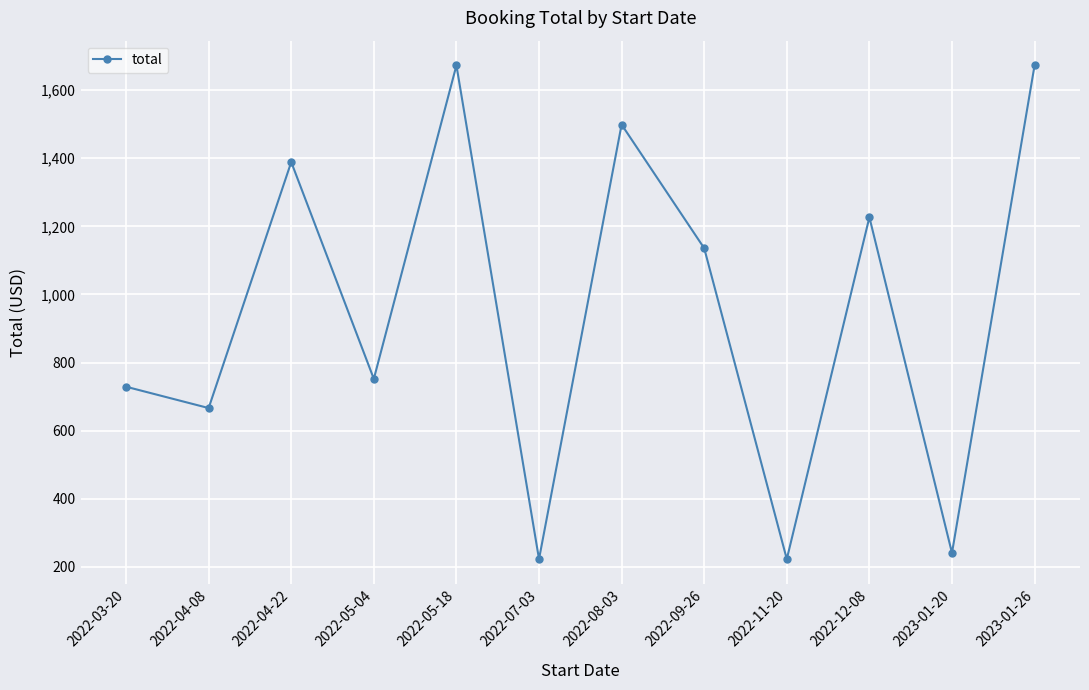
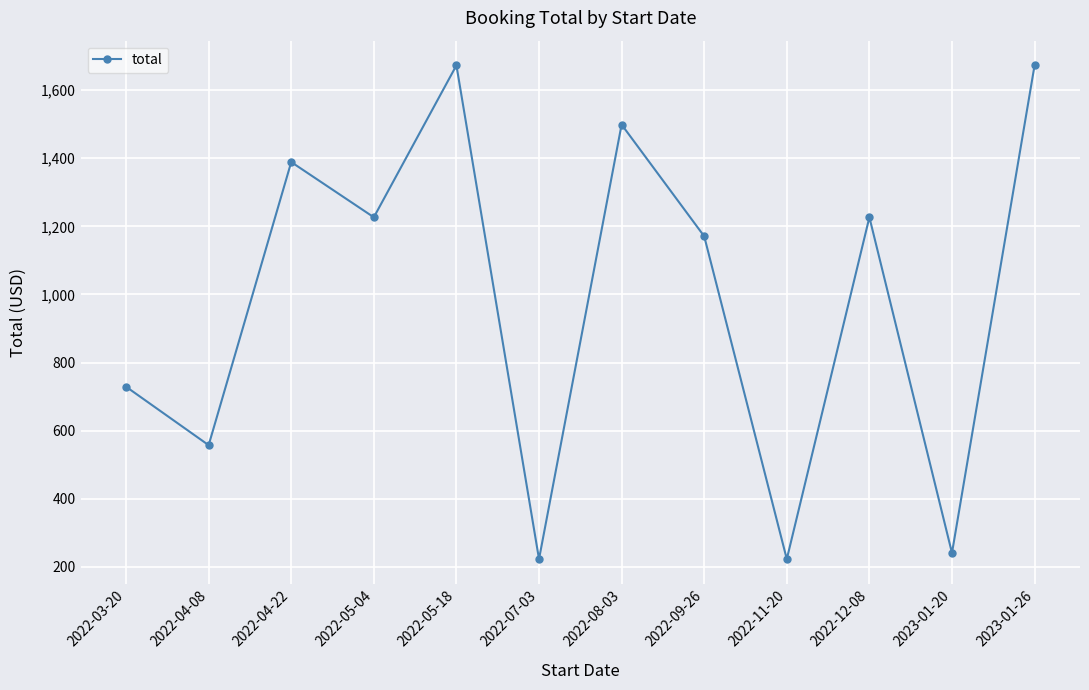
  {
    "2022-03-20": "730",
-   "2022-04-08": "670",
+   "2022-04-08": "560",
    "2022-04-22": "1,390",
-   "2022-05-04": "750",
+   "2022-05-04": "1,230",
    "2022-05-18": "1,670",
    "2022-07-03": "220",
    "2022-08-03": "1,500",
-   "2022-09-26": "1,140",
+   "2022-09-26": "1,170",
    "2022-11-20": "220",
    "2022-12-08": "1,230",
    "2023-01-20": "240",
    "2023-01-26": "1,670"
  }
